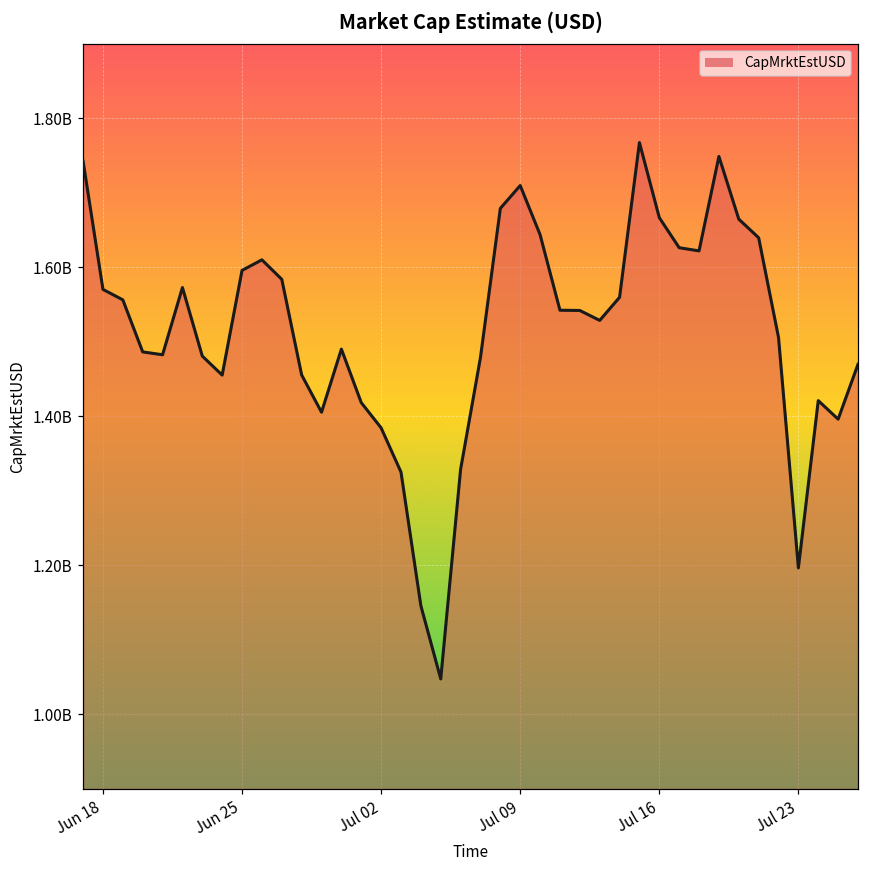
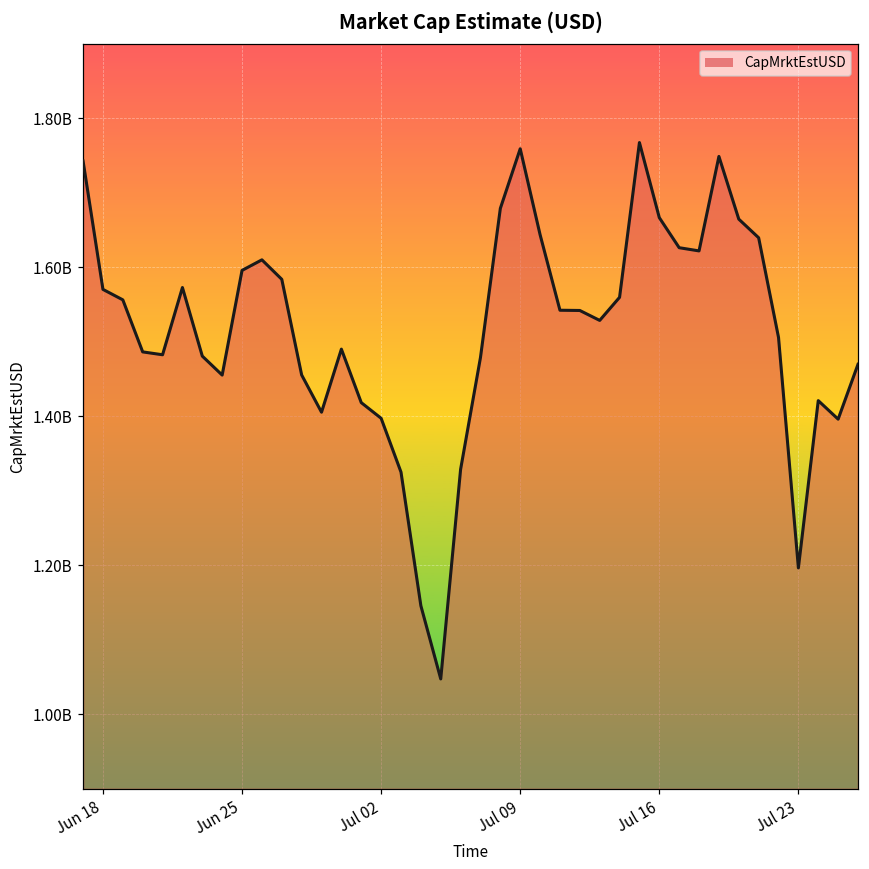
  {
    "Jun 18": 1570000000,
    "Jun 25": 1600000000,
-   "Jul 02": 1380000000,
-   "Jul 09": 1710000000,
+   "Jul 02": 1400000000,
+   "Jul 09": 1760000000,
    "Jul 16": 1670000000,
    "Jul 23": 1200000000
  }
